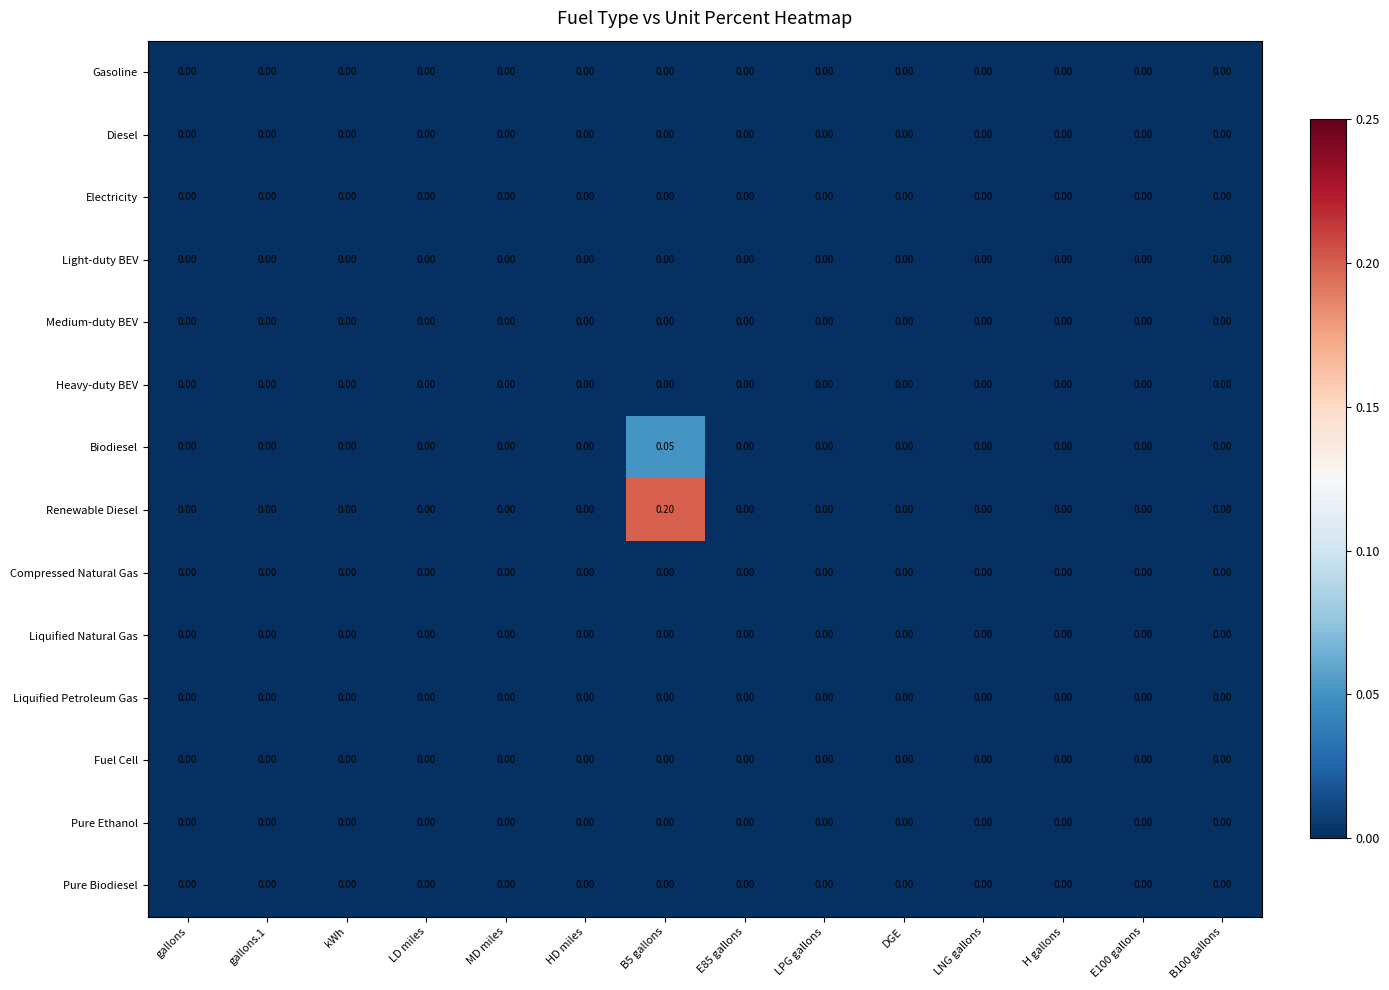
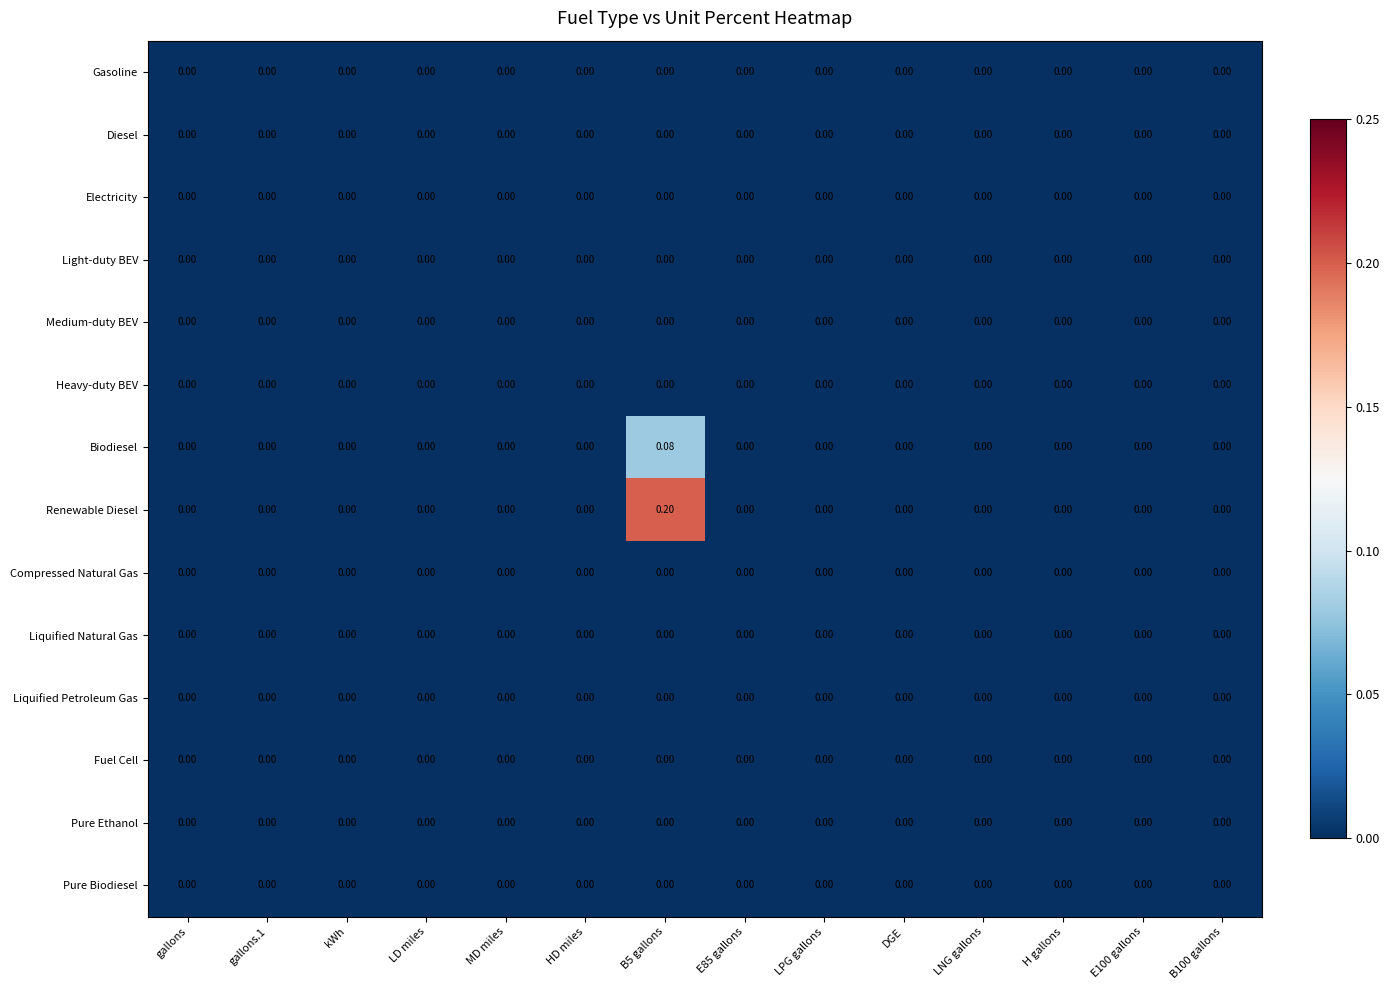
  {
    "Gasoline": {
      "gallons": 0.00,
      "gallons.1": 0.00,
      "kWh": 0.00,
      "LD miles": 0.00,
      "MD miles": 0.00,
      "HD miles": 0.00,
      "B5 gallons": 0.00,
      "E85 gallons": 0.00,
      "LPG gallons": 0.00,
      "DGE": 0.00,
      "LNG gallons": 0.00,
      "H gallons": 0.00,
      "E100 gallons": 0.00,
      "B100 gallons": 0.00
    },
    "Diesel": {
      "gallons": 0.00,
      "gallons.1": 0.00,
      "kWh": 0.00,
      "LD miles": 0.00,
      "MD miles": 0.00,
      "HD miles": 0.00,
      "B5 gallons": 0.00,
      "E85 gallons": 0.00,
      "LPG gallons": 0.00,
      "DGE": 0.00,
      "LNG gallons": 0.00,
      "H gallons": 0.00,
      "E100 gallons": 0.00,
      "B100 gallons": 0.00
    },
    "Electricity": {
      "gallons": 0.00,
      "gallons.1": 0.00,
      "kWh": 0.00,
      "LD miles": 0.00,
      "MD miles": 0.00,
      "HD miles": 0.00,
      "B5 gallons": 0.00,
      "E85 gallons": 0.00,
      "LPG gallons": 0.00,
      "DGE": 0.00,
      "LNG gallons": 0.00,
      "H gallons": 0.00,
      "E100 gallons": 0.00,
      "B100 gallons": 0.00
    },
    "Light-duty BEV": {
      "gallons": 0.00,
      "gallons.1": 0.00,
      "kWh": 0.00,
      "LD miles": 0.00,
      "MD miles": 0.00,
      "HD miles": 0.00,
      "B5 gallons": 0.00,
      "E85 gallons": 0.00,
      "LPG gallons": 0.00,
      "DGE": 0.00,
      "LNG gallons": 0.00,
      "H gallons": 0.00,
      "E100 gallons": 0.00,
      "B100 gallons": 0.00
    },
    "Medium-duty BEV": {
      "gallons": 0.00,
      "gallons.1": 0.00,
      "kWh": 0.00,
      "LD miles": 0.00,
      "MD miles": 0.00,
      "HD miles": 0.00,
      "B5 gallons": 0.00,
      "E85 gallons": 0.00,
      "LPG gallons": 0.00,
      "DGE": 0.00,
      "LNG gallons": 0.00,
      "H gallons": 0.00,
      "E100 gallons": 0.00,
      "B100 gallons": 0.00
    },
    "Heavy-duty BEV": {
      "gallons": 0.00,
      "gallons.1": 0.00,
      "kWh": 0.00,
      "LD miles": 0.00,
      "MD miles": 0.00,
      "HD miles": 0.00,
      "B5 gallons": 0.00,
      "E85 gallons": 0.00,
      "LPG gallons": 0.00,
      "DGE": 0.00,
      "LNG gallons": 0.00,
      "H gallons": 0.00,
      "E100 gallons": 0.00,
      "B100 gallons": 0.00
    },
    "Biodiesel": {
      "gallons": 0.00,
      "gallons.1": 0.00,
      "kWh": 0.00,
      "LD miles": 0.00,
      "MD miles": 0.00,
      "HD miles": 0.00,
-     "B5 gallons": 0.05,
+     "B5 gallons": 0.08,
      "E85 gallons": 0.00,
      "LPG gallons": 0.00,
      "DGE": 0.00,
      "LNG gallons": 0.00,
      "H gallons": 0.00,
      "E100 gallons": 0.00,
      "B100 gallons": 0.00
    },
    "Renewable Diesel": {
      "gallons": 0.00,
      "gallons.1": 0.00,
      "kWh": 0.00,
      "LD miles": 0.00,
      "MD miles": 0.00,
      "HD miles": 0.00,
      "B5 gallons": 0.20,
      "E85 gallons": 0.00,
      "LPG gallons": 0.00,
      "DGE": 0.00,
      "LNG gallons": 0.00,
      "H gallons": 0.00,
      "E100 gallons": 0.00,
      "B100 gallons": 0.00
    },
    "Compressed Natural Gas": {
      "gallons": 0.00,
      "gallons.1": 0.00,
      "kWh": 0.00,
      "LD miles": 0.00,
      "MD miles": 0.00,
      "HD miles": 0.00,
      "B5 gallons": 0.00,
      "E85 gallons": 0.00,
      "LPG gallons": 0.00,
      "DGE": 0.00,
      "LNG gallons": 0.00,
      "H gallons": 0.00,
      "E100 gallons": 0.00,
      "B100 gallons": 0.00
    },
    "Liquified Natural Gas": {
      "gallons": 0.00,
      "gallons.1": 0.00,
      "kWh": 0.00,
      "LD miles": 0.00,
      "MD miles": 0.00,
      "HD miles": 0.00,
      "B5 gallons": 0.00,
      "E85 gallons": 0.00,
      "LPG gallons": 0.00,
      "DGE": 0.00,
      "LNG gallons": 0.00,
      "H gallons": 0.00,
      "E100 gallons": 0.00,
      "B100 gallons": 0.00
    },
    "Liquified Petroleum Gas": {
      "gallons": 0.00,
      "gallons.1": 0.00,
      "kWh": 0.00,
      "LD miles": 0.00,
      "MD miles": 0.00,
      "HD miles": 0.00,
      "B5 gallons": 0.00,
      "E85 gallons": 0.00,
      "LPG gallons": 0.00,
      "DGE": 0.00,
      "LNG gallons": 0.00,
      "H gallons": 0.00,
      "E100 gallons": 0.00,
      "B100 gallons": 0.00
    },
    "Fuel Cell": {
      "gallons": 0.00,
      "gallons.1": 0.00,
      "kWh": 0.00,
      "LD miles": 0.00,
      "MD miles": 0.00,
      "HD miles": 0.00,
      "B5 gallons": 0.00,
      "E85 gallons": 0.00,
      "LPG gallons": 0.00,
      "DGE": 0.00,
      "LNG gallons": 0.00,
      "H gallons": 0.00,
      "E100 gallons": 0.00,
      "B100 gallons": 0.00
    },
    "Pure Ethanol": {
      "gallons": 0.00,
      "gallons.1": 0.00,
      "kWh": 0.00,
      "LD miles": 0.00,
      "MD miles": 0.00,
      "HD miles": 0.00,
      "B5 gallons": 0.00,
      "E85 gallons": 0.00,
      "LPG gallons": 0.00,
      "DGE": 0.00,
      "LNG gallons": 0.00,
      "H gallons": 0.00,
      "E100 gallons": 0.00,
      "B100 gallons": 0.00
    },
    "Pure Biodiesel": {
      "gallons": 0.00,
      "gallons.1": 0.00,
      "kWh": 0.00,
      "LD miles": 0.00,
      "MD miles": 0.00,
      "HD miles": 0.00,
      "B5 gallons": 0.00,
      "E85 gallons": 0.00,
      "LPG gallons": 0.00,
      "DGE": 0.00,
      "LNG gallons": 0.00,
      "H gallons": 0.00,
      "E100 gallons": 0.00,
      "B100 gallons": 0.00
    }
  }
